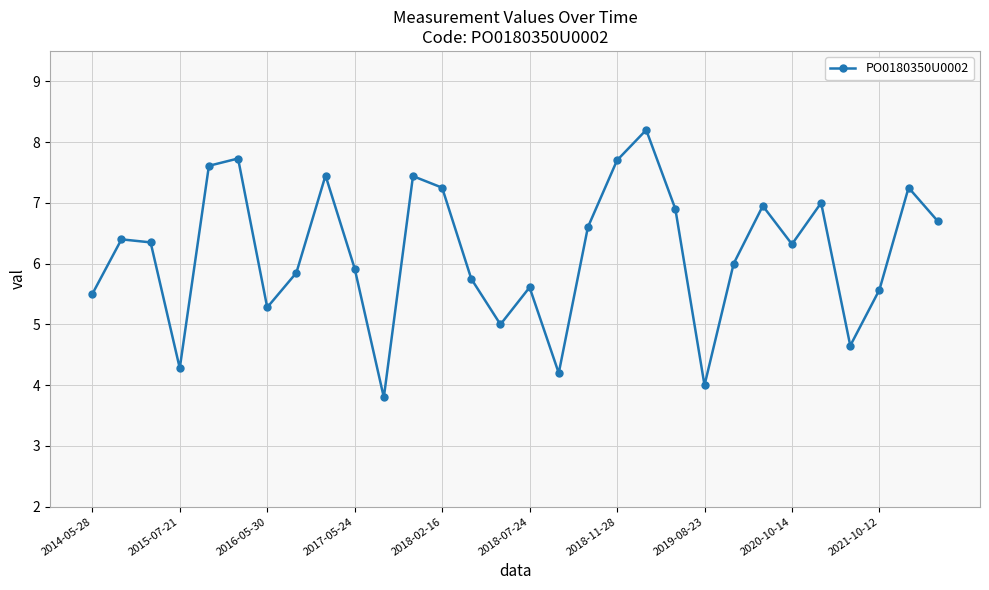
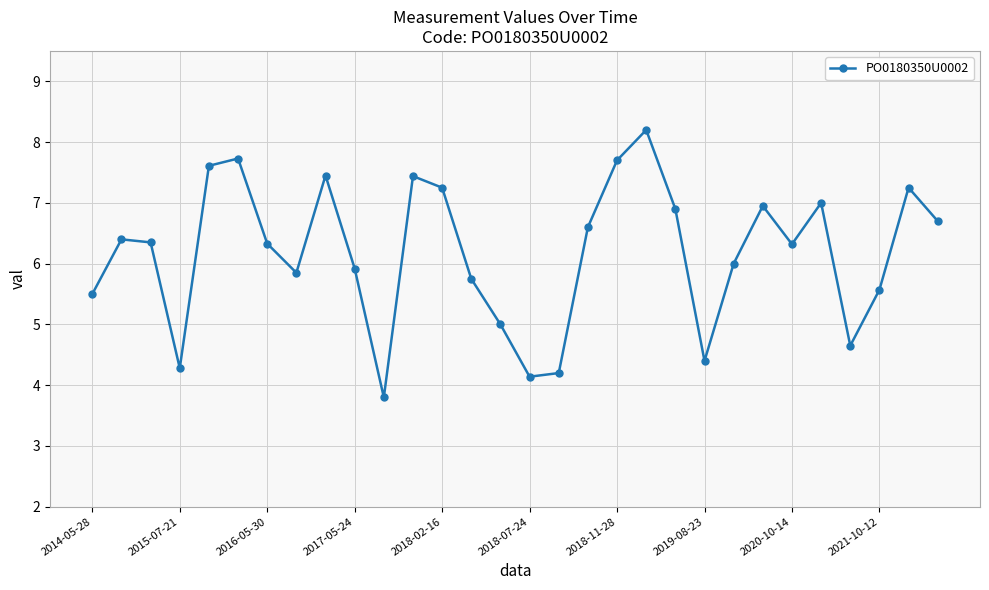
  {
    "2014-05-28": 5.5,
    "2015-07-21": 4.3,
-   "2016-05-30": 5.3,
+   "2016-05-30": 6.3,
    "2017-05-24": 5.9,
    "2018-02-16": 7.3,
-   "2018-07-24": 5.6,
+   "2018-07-24": 4.1,
    "2018-11-28": 7.7,
-   "2019-08-23": 4.0,
+   "2019-08-23": 4.4,
    "2020-10-14": 6.3,
    "2021-10-12": 5.6
  }
